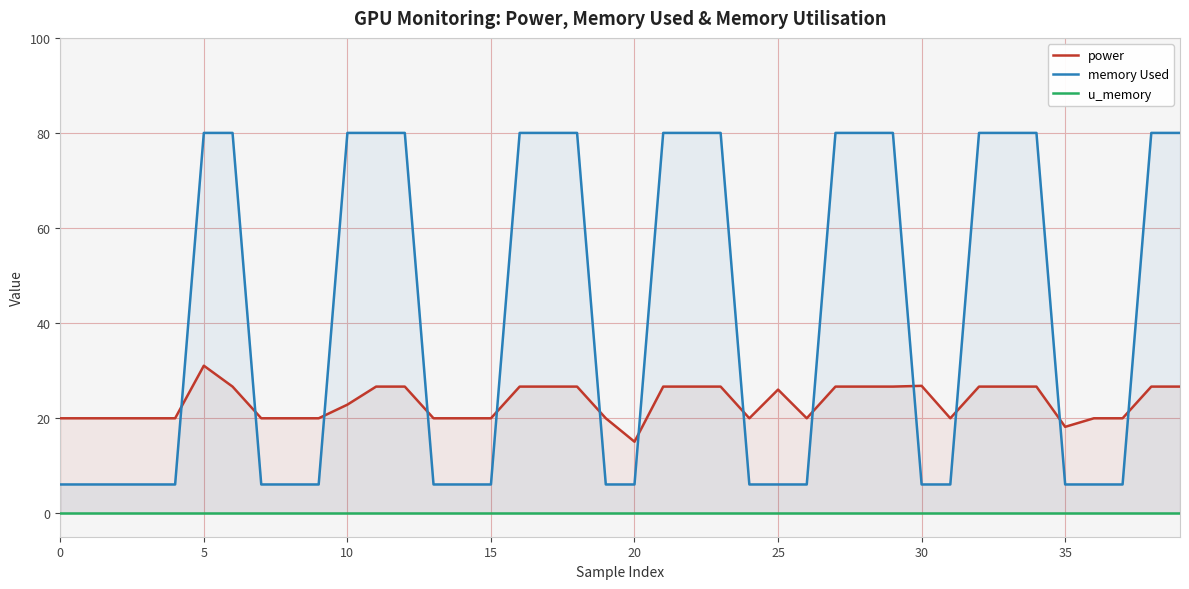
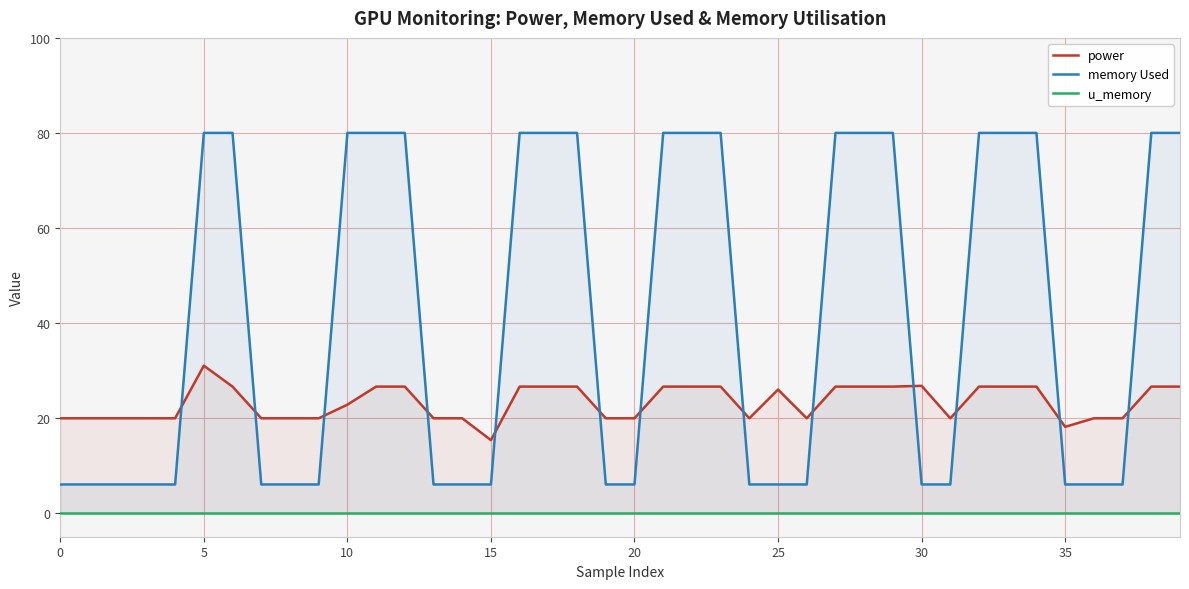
  {
    "power": {
      "0": 20,
      "5": 31,
      "10": 23,
-     "15": 20,
-     "20": 15,
+     "15": 15,
+     "20": 20,
      "25": 26,
      "30": 27,
      "35": 18
    },
    "memory Used": {
      "0": 6,
      "5": 80,
      "10": 80,
      "15": 6,
      "20": 6,
      "25": 6,
      "30": 6,
      "35": 6
    },
    "u_memory": {
      "0": 0,
      "5": 0,
      "10": 0,
      "15": 0,
      "20": 0,
      "25": 0,
      "30": 0,
      "35": 0
    }
  }
